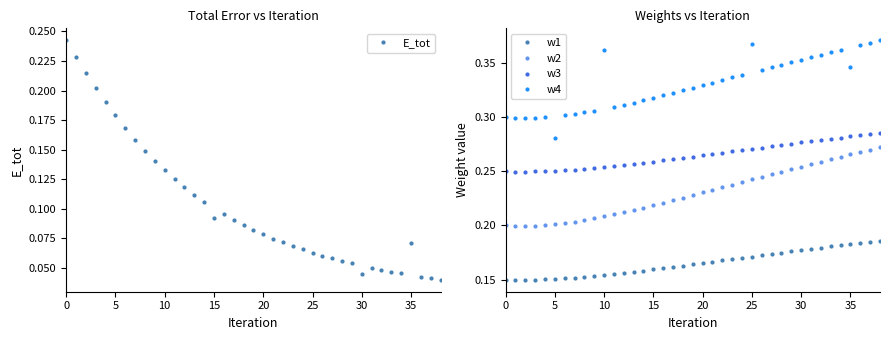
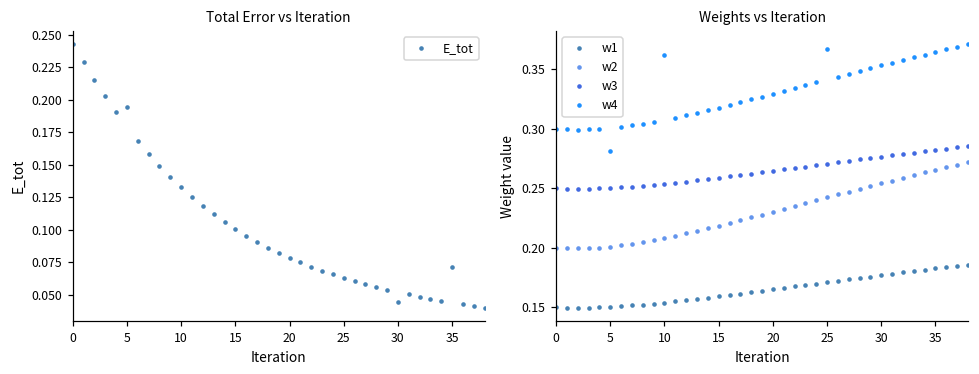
  {
    "Total Error vs Iteration": {
      "0": 0.243,
-     "5": 0.179,
+     "5": 0.194,
      "10": 0.132,
-     "15": 0.092,
+     "15": 0.100,
      "20": 0.078,
      "25": 0.063,
      "30": 0.044,
      "35": 0.071
    },
    "Weights vs Iteration": {
      "w4": {
        "0": 0.300,
        "5": 0.281,
        "10": 0.362,
        "15": 0.318,
        "20": 0.329,
        "25": 0.367,
        "30": 0.353,
-       "35": 0.346
+       "35": 0.364
      }
    }
  }
